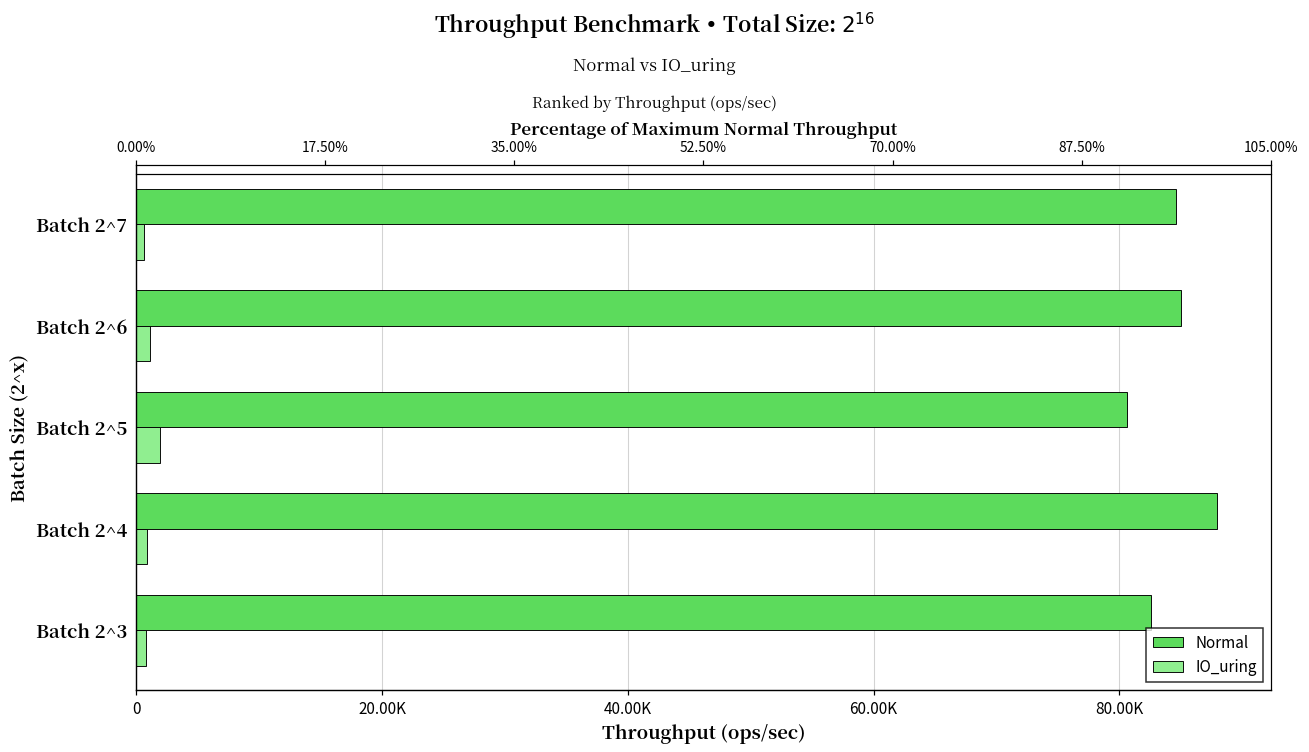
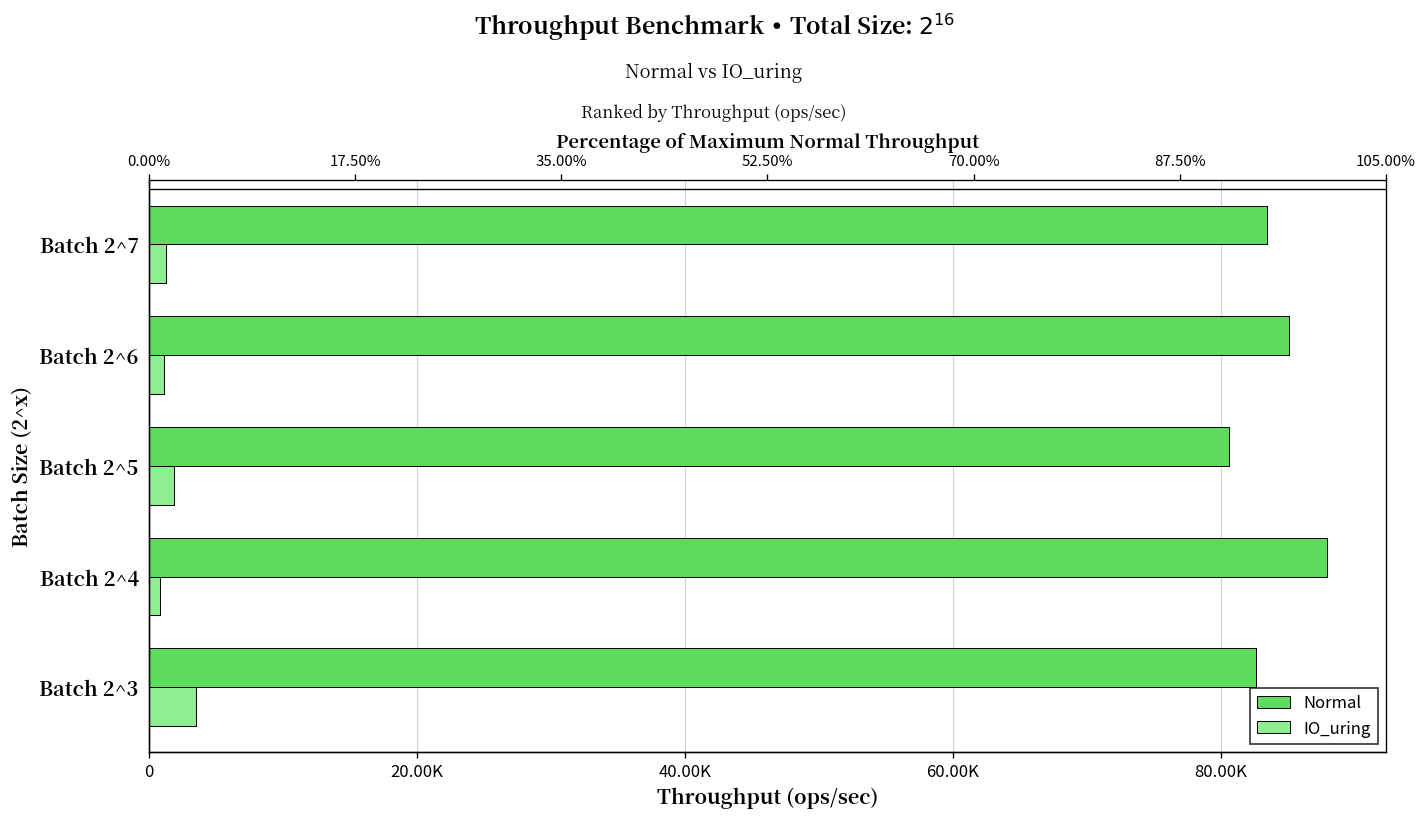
  {
    "Normal": {
-     "Batch 2^7": 84600,
+     "Batch 2^7": 83400,
      "Batch 2^6": 85000,
      "Batch 2^5": 80600,
      "Batch 2^4": 87900,
      "Batch 2^3": 82600
    },
    "IO_uring": {
-     "Batch 2^7": 600,
+     "Batch 2^7": 1300,
      "Batch 2^6": 1100,
      "Batch 2^5": 1900,
      "Batch 2^4": 800,
-     "Batch 2^3": 800
+     "Batch 2^3": 3500
    }
  }
